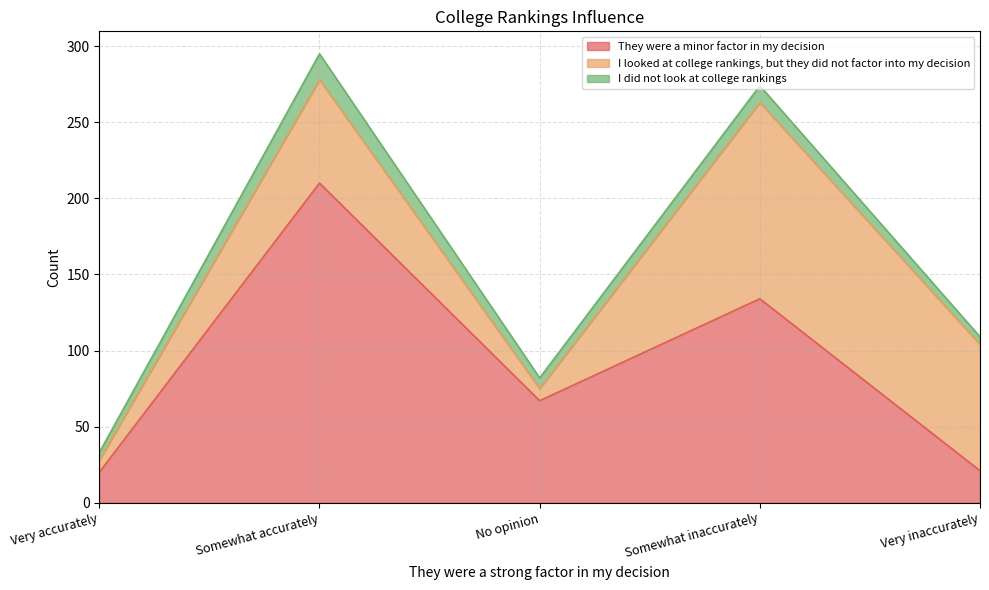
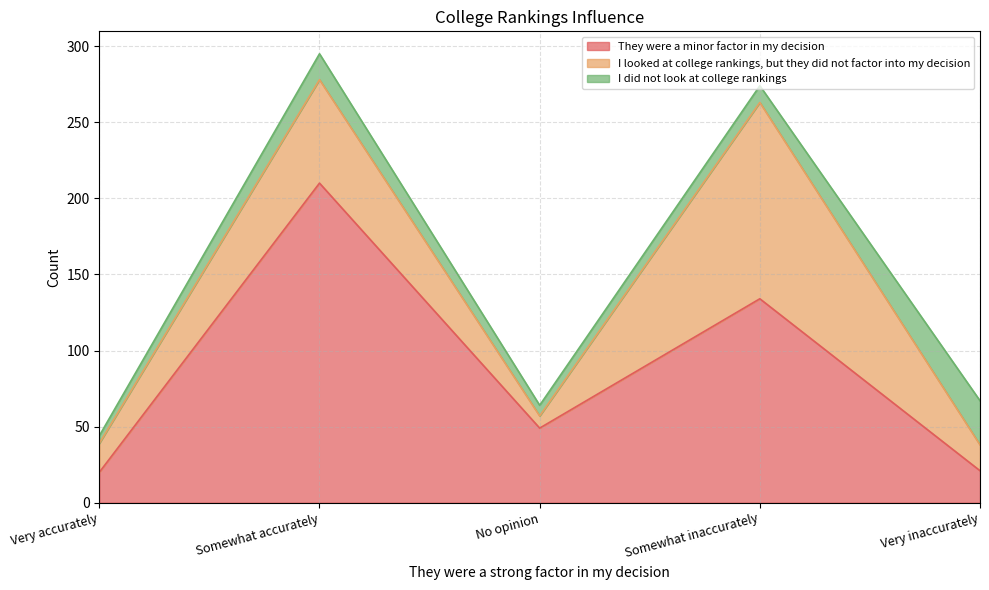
  {
    "They were a minor factor in my decision": {
      "Very accurately": 20,
      "Somewhat accurately": 210,
-     "No opinion": 67,
+     "No opinion": 49,
      "Somewhat inaccurately": 134,
      "Very inaccurately": 21
    },
    "I looked at college rankings, but they did not factor into my decision": {
-     "Very accurately": 8,
+     "Very accurately": 19,
      "Somewhat accurately": 68,
      "No opinion": 8,
      "Somewhat inaccurately": 129,
-     "Very inaccurately": 83
+     "Very inaccurately": 17
    },
    "I did not look at college rankings": {
      "Very accurately": 5,
      "Somewhat accurately": 17,
      "No opinion": 7,
-     "Very inaccurately": 5
+     "Very inaccurately": 29
    }
  }
